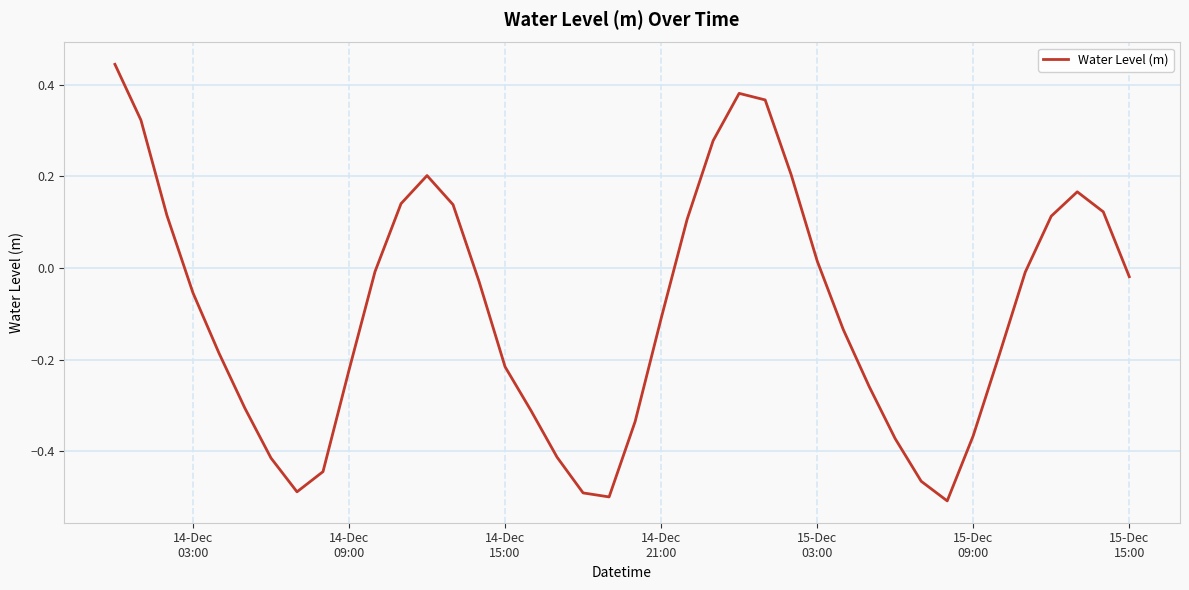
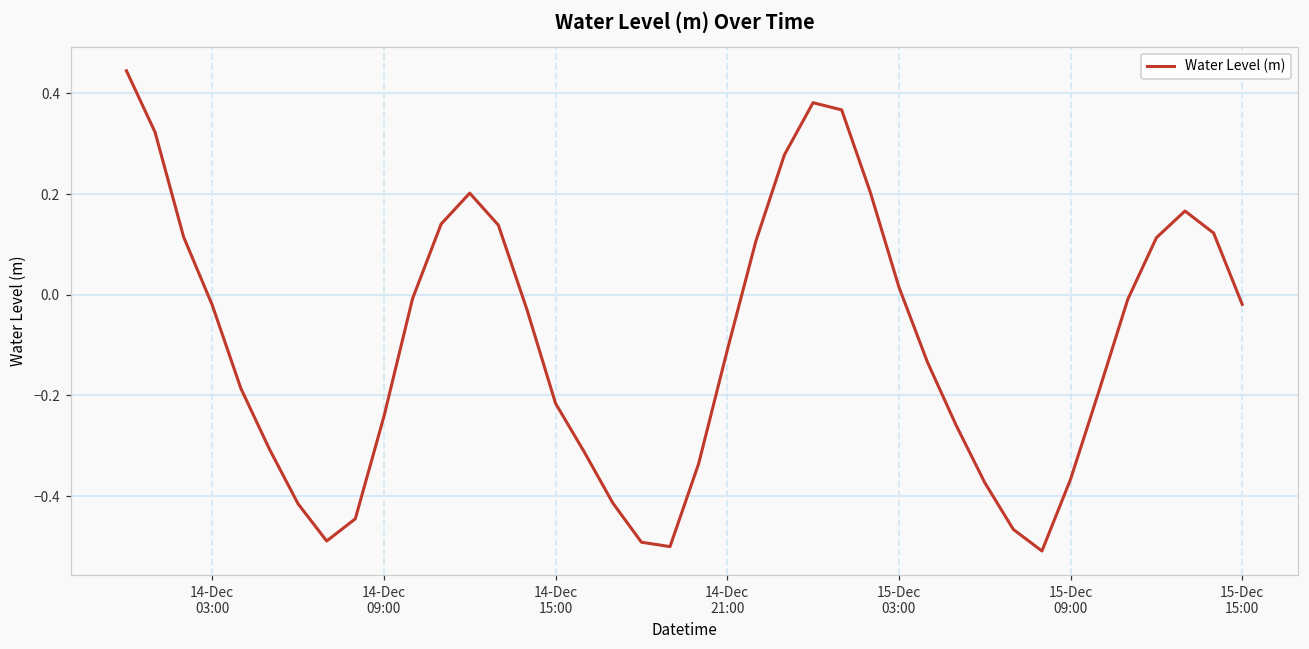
  {
-   "14-Dec 03:00": -0.05,
-   "14-Dec 09:00": -0.22,
+   "14-Dec 03:00": -0.02,
+   "14-Dec 09:00": -0.24,
    "14-Dec 15:00": -0.22,
    "14-Dec 21:00": -0.11,
    "15-Dec 03:00": 0.02,
    "15-Dec 09:00": -0.37,
    "15-Dec 15:00": -0.02
  }
